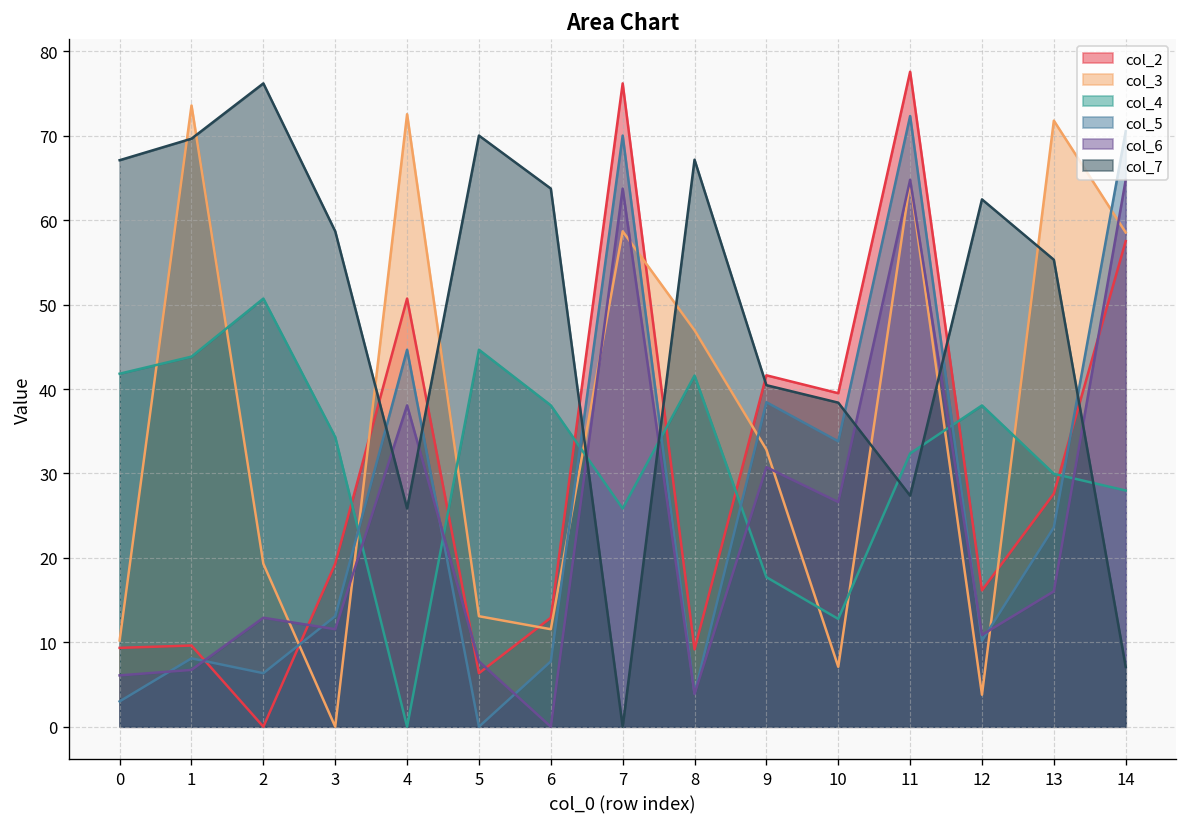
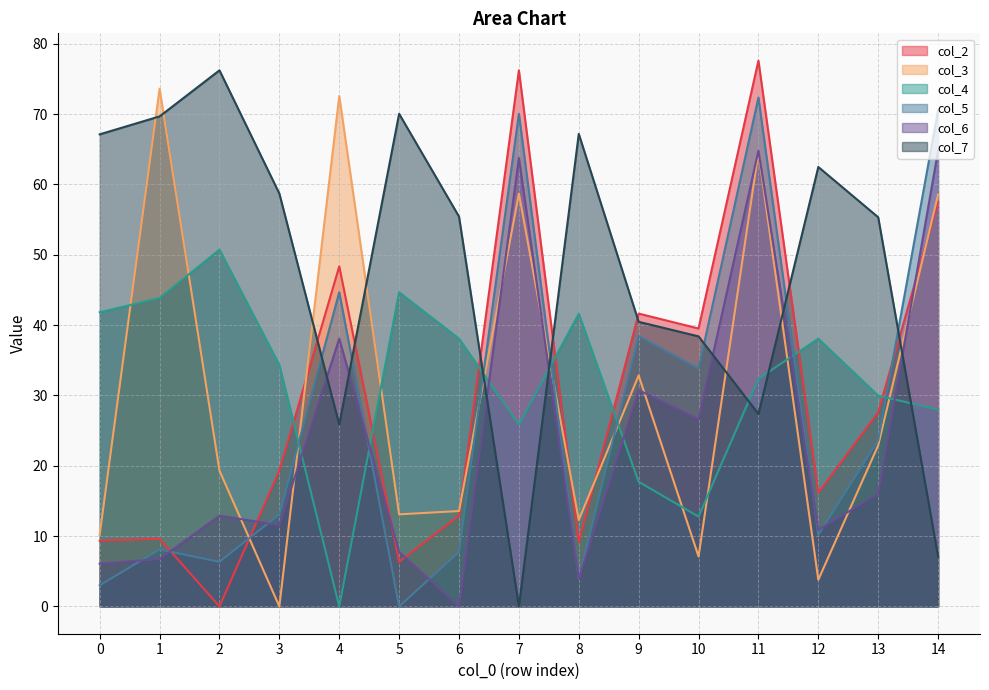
  {
    "col_2": {
      "0": 9,
      "1": 10,
      "2": 0,
      "3": 19,
-     "4": 51,
+     "4": 48,
      "5": 6,
      "6": 13,
      "7": 76,
      "8": 9,
      "9": 42,
      "10": 40,
      "11": 78,
      "12": 16,
      "13": 28,
      "14": 58
    },
    "col_3": {
      "0": 10,
      "1": 74,
      "2": 19,
      "3": 0,
      "4": 73,
      "5": 13,
-     "6": 12,
+     "6": 14,
      "7": 59,
-     "8": 47,
+     "8": 12,
      "9": 33,
      "10": 7,
      "12": 4,
-     "13": 72,
+     "13": 23,
      "14": 59
    },
    "col_7": {
      "0": 67,
      "1": 70,
      "2": 76,
      "3": 59,
      "4": 26,
      "5": 70,
-     "6": 64,
+     "6": 55,
      "7": 0,
      "8": 67,
      "9": 40,
      "10": 38,
      "11": 27,
      "12": 62,
      "13": 55,
      "14": 7
    }
  }
